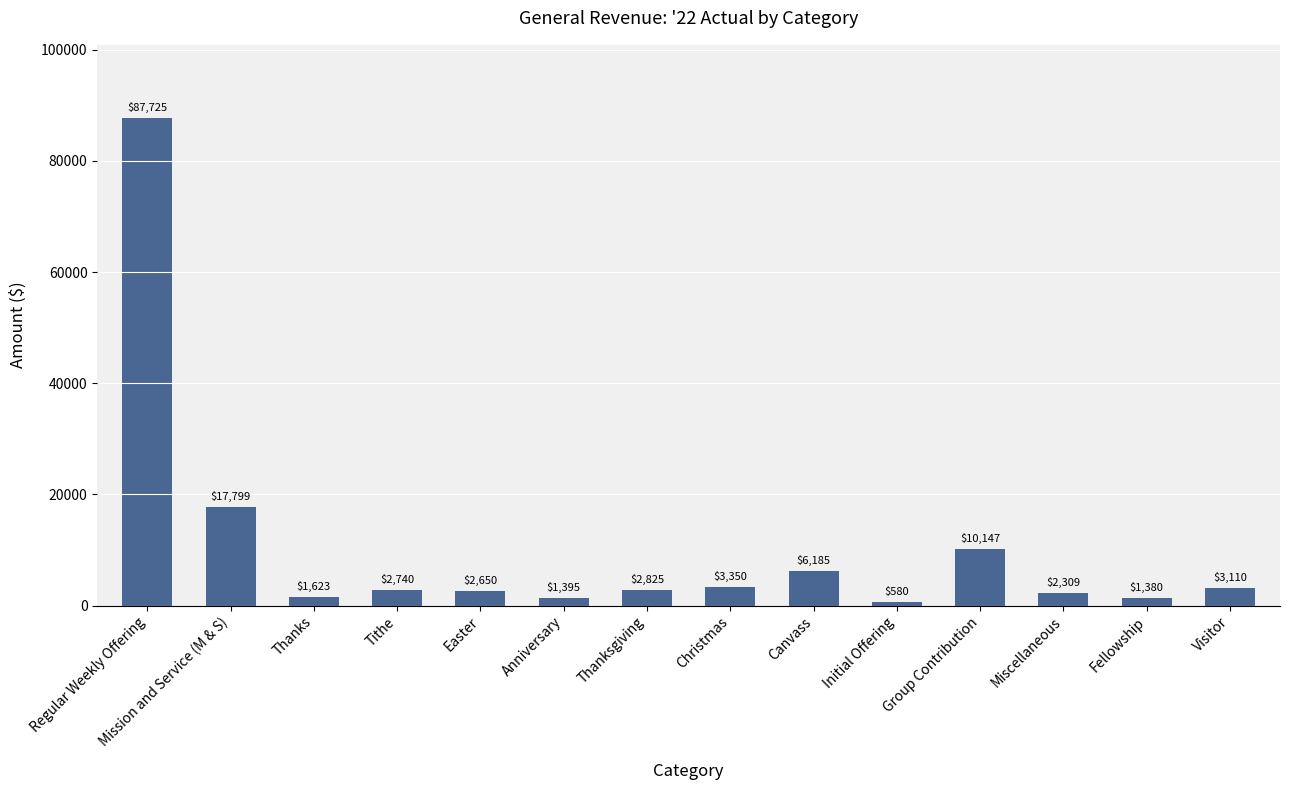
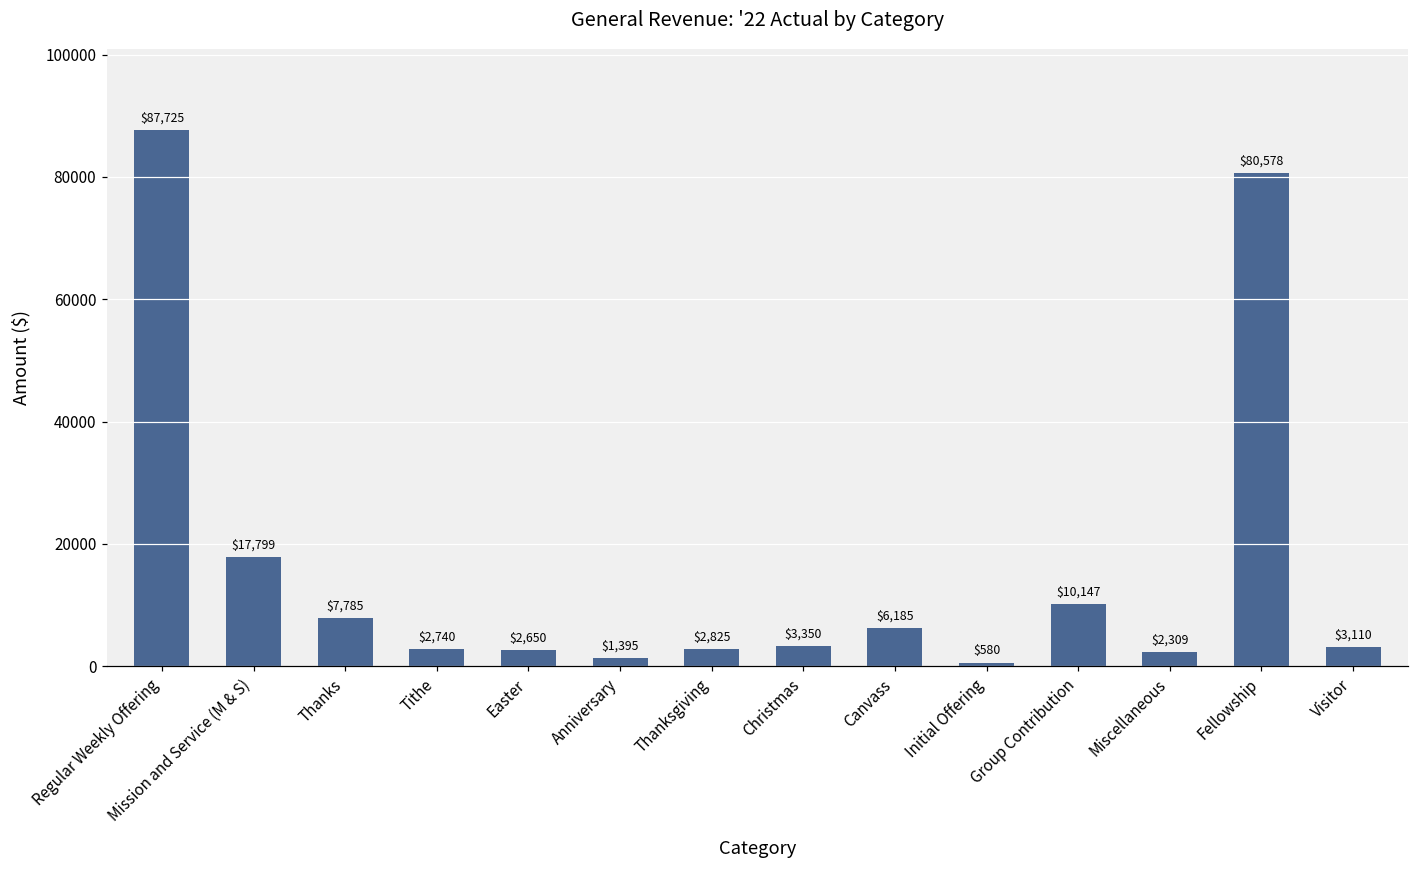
  {
    "Regular Weekly Offering": "$87,725",
    "Mission and Service (M & S)": "$17,799",
-   "Thanks": "$1,623",
+   "Thanks": "$7,785",
    "Tithe": "$2,740",
    "Easter": "$2,650",
    "Anniversary": "$1,395",
    "Thanksgiving": "$2,825",
    "Christmas": "$3,350",
    "Canvass": "$6,185",
    "Initial Offering": "$580",
    "Group Contribution": "$10,147",
    "Miscellaneous": "$2,309",
-   "Fellowship": "$1,380",
+   "Fellowship": "$80,578",
    "Visitor": "$3,110"
  }
